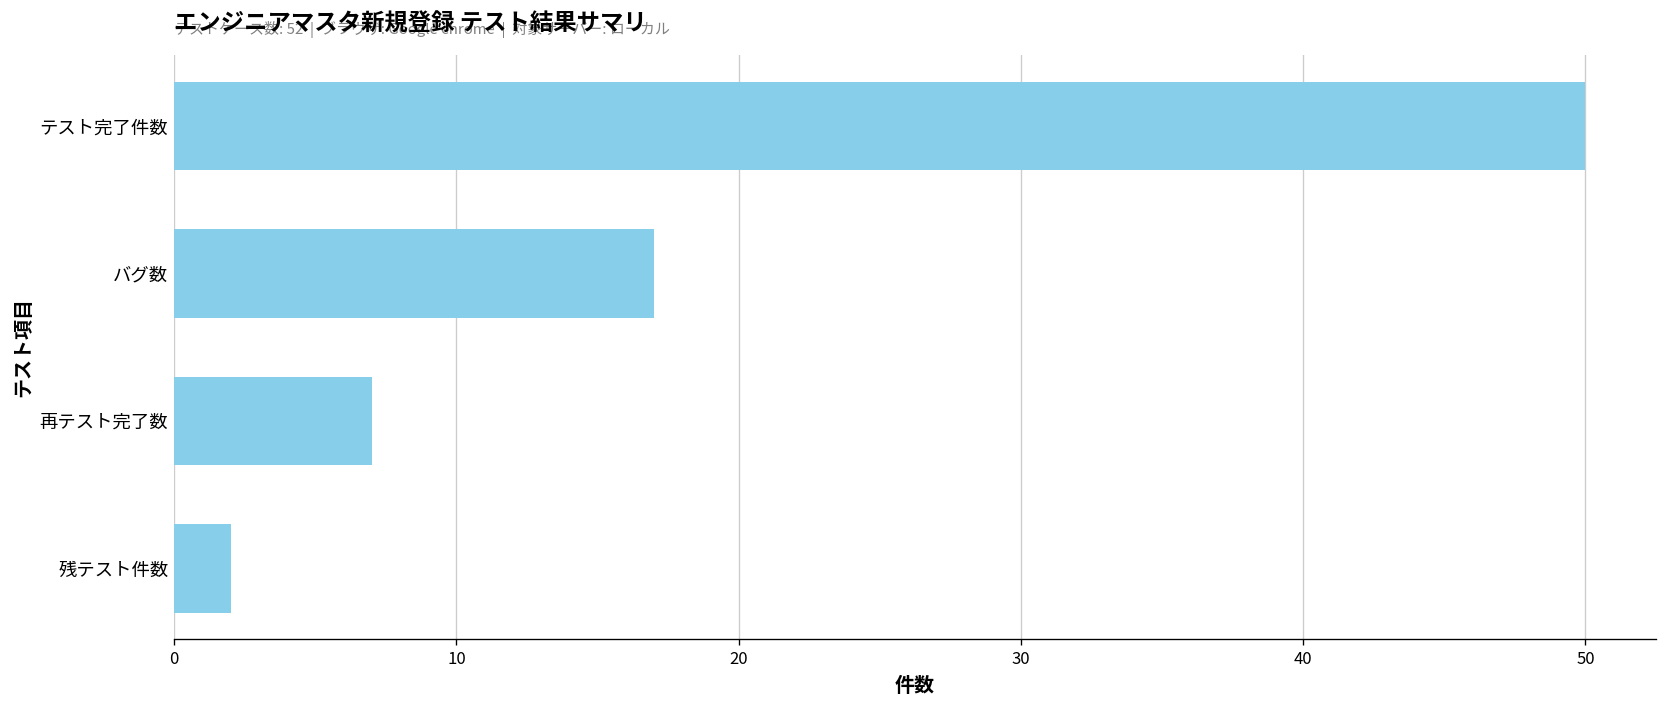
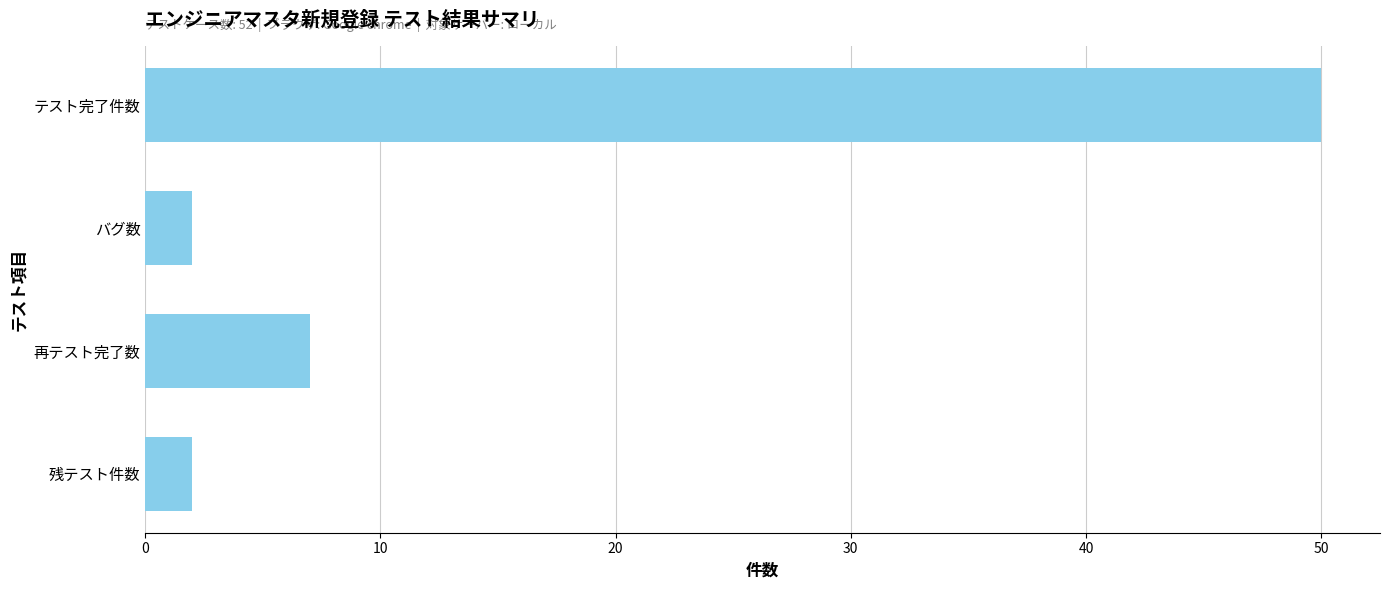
  {
    "テスト完了件数": 50,
-   "バグ数": 17,
+   "バグ数": 2,
    "再テスト完了数": 7,
    "残テスト件数": 2
  }
